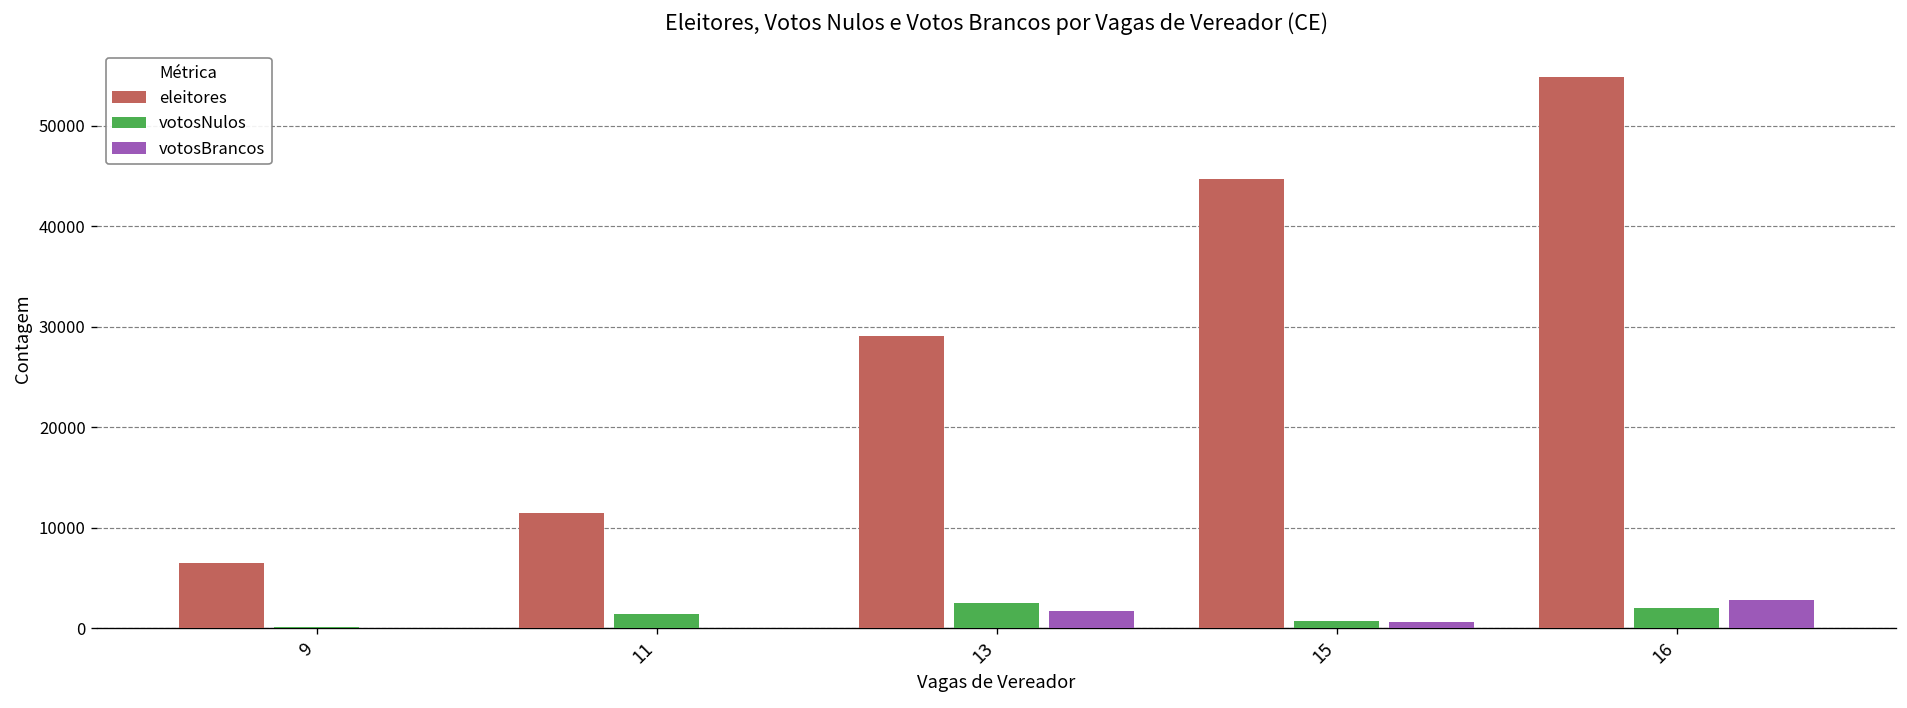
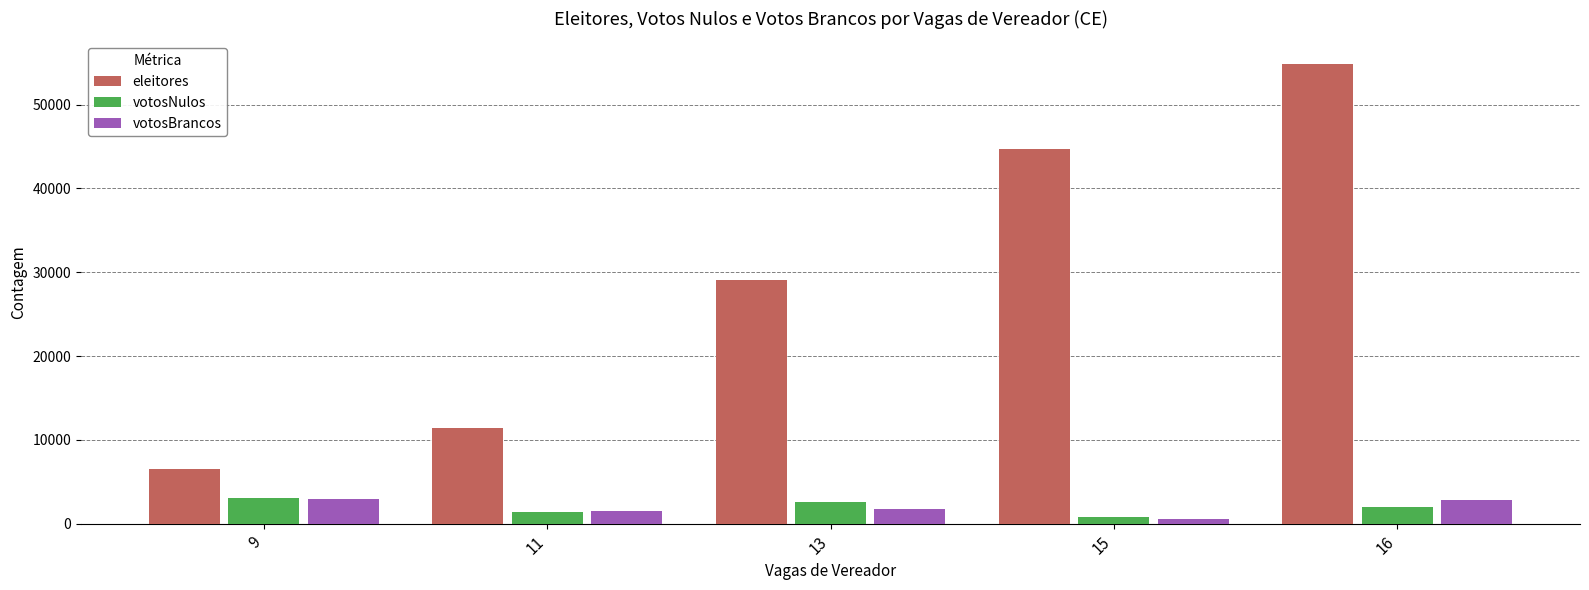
  {
    "eleitores": {
      "9": 6000,
      "11": 11000,
      "13": 29000,
      "15": 45000,
      "16": 55000
    },
    "votosNulos": {
-     "9": 0,
+     "9": 3000,
      "11": 1000,
      "13": 3000,
      "15": 1000,
      "16": 2000
    },
    "votosBrancos": {
-     "9": 0,
-     "11": 0,
+     "9": 3000,
+     "11": 2000,
      "13": 2000,
      "15": 1000,
      "16": 3000
    }
  }
